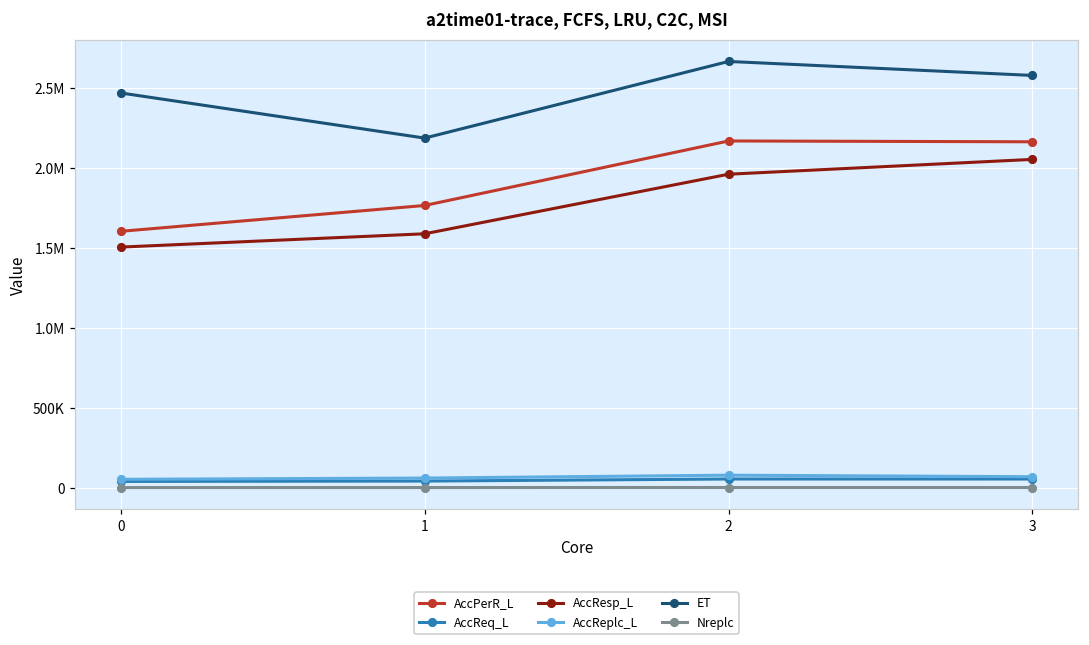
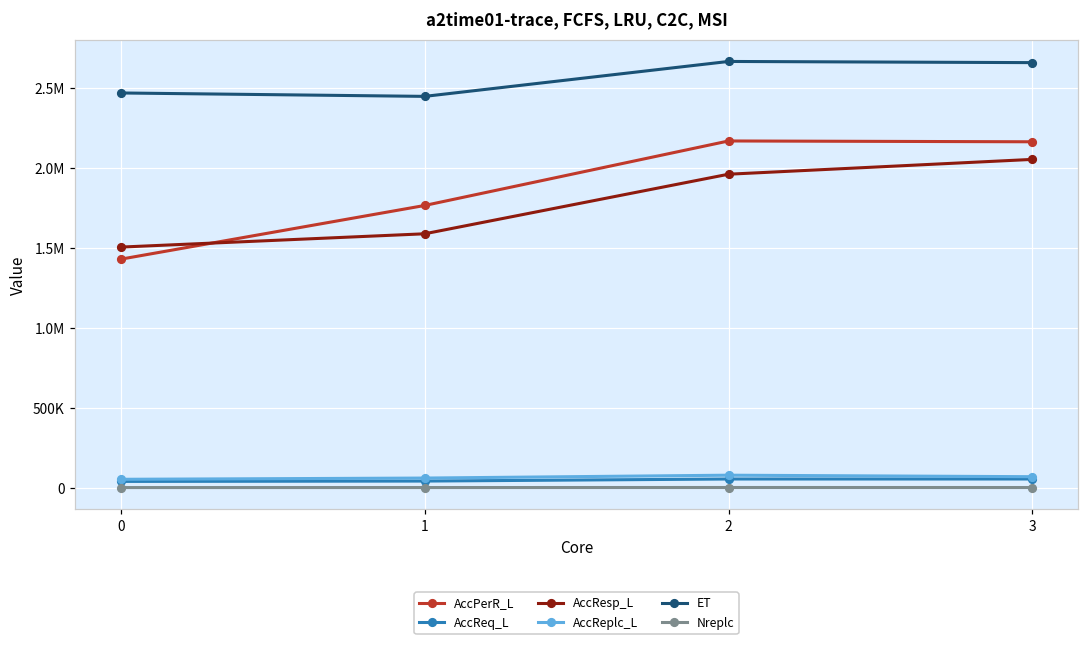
  {
    "AccPerR_L": {
-     "0": 1600000,
+     "0": 1430000,
      "1": 1770000,
      "2": 2170000,
      "3": 2160000
    },
    "AccReq_L": {
      "1": 40000,
      "2": 50000
    },
    "AccResp_L": {
      "0": 1500000,
      "1": 1590000,
      "2": 1960000,
      "3": 2050000
    },
    "AccReplc_L": {
      "1": 60000,
      "2": 80000
    },
    "ET": {
      "0": 2470000,
-     "1": 2190000,
+     "1": 2450000,
      "2": 2670000,
-     "3": 2580000
+     "3": 2660000
    },
    "Nreplc": {
      "0": 0,
      "1": 0,
      "2": 0,
      "3": 0
    }
  }
